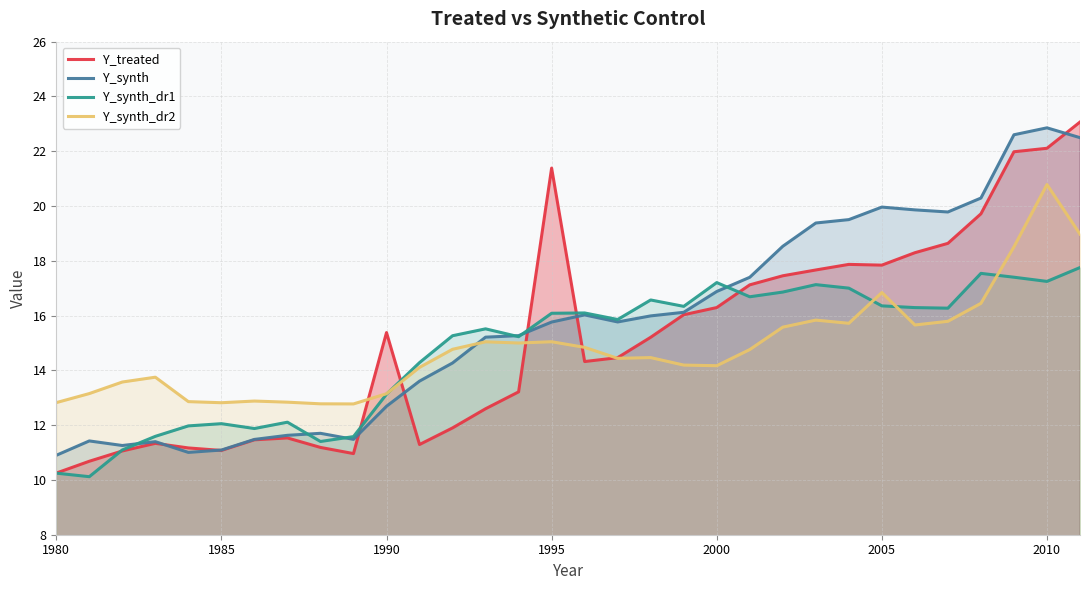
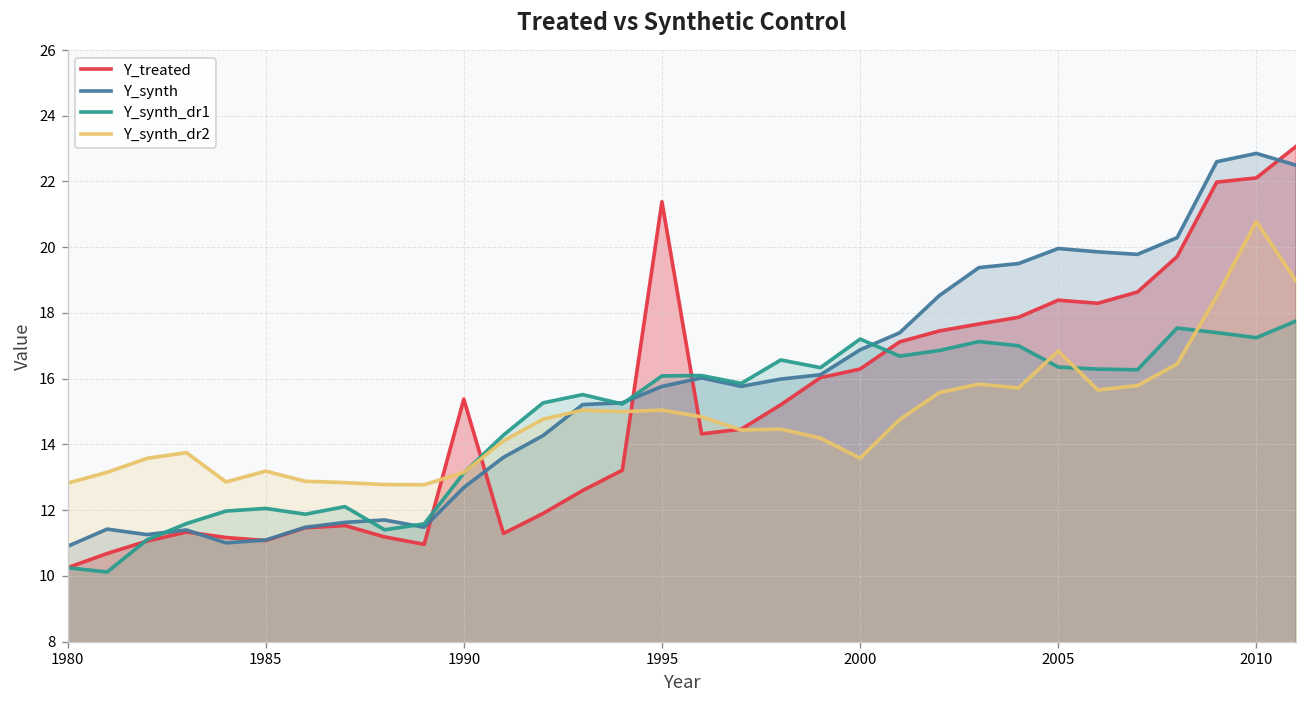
  {
    "Y_treated": {
      "1990": 15.4,
      "1995": 21.4,
      "2000": 16.3,
-     "2005": 17.8,
+     "2005": 18.4,
      "2010": 22.1
    },
    "Y_synth_dr2": {
      "1980": 12.8,
-     "1985": 12.8,
+     "1985": 13.2,
      "1995": 15.0,
-     "2000": 14.2,
+     "2000": 13.6,
      "2005": 16.8,
      "2010": 20.8
    }
  }
